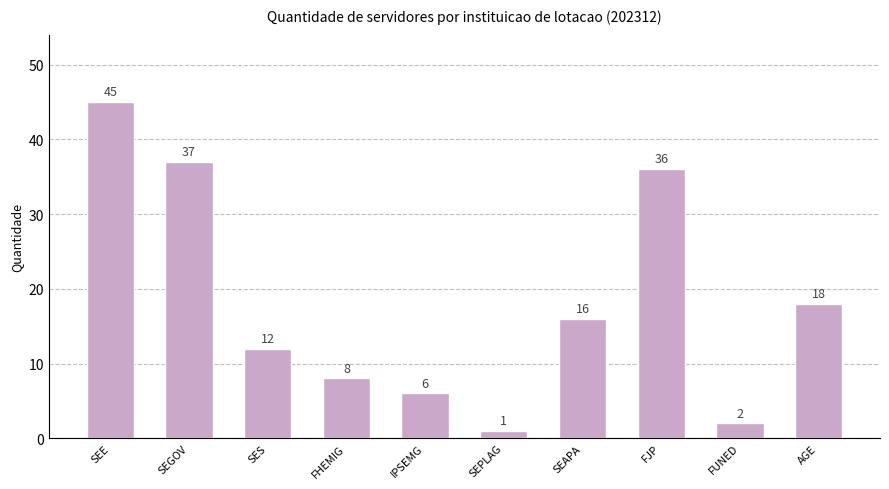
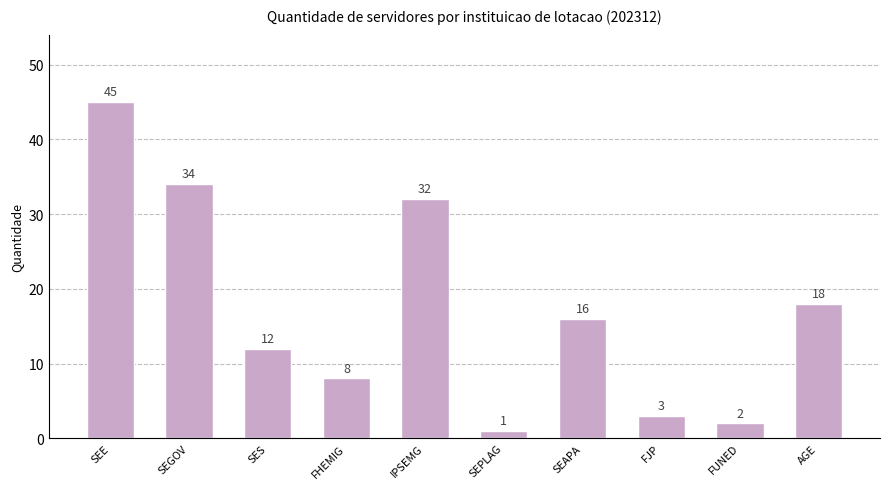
  {
    "SEE": 45,
-   "SEGOV": 37,
+   "SEGOV": 34,
    "SES": 12,
    "FHEMIG": 8,
-   "IPSEMG": 6,
+   "IPSEMG": 32,
    "SEPLAG": 1,
    "SEAPA": 16,
-   "FJP": 36,
+   "FJP": 3,
    "FUNED": 2,
    "AGE": 18
  }
